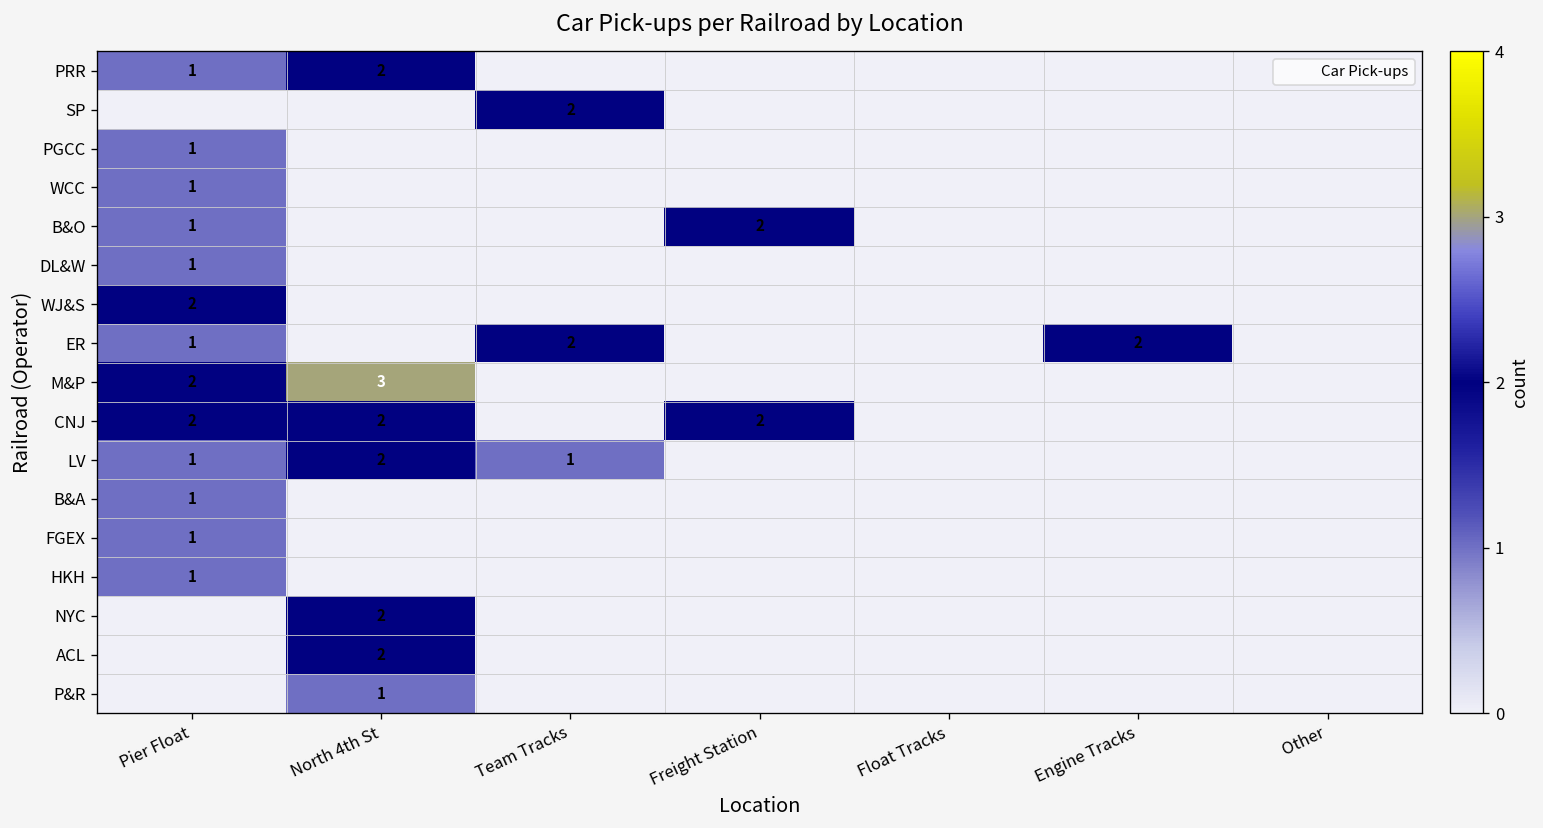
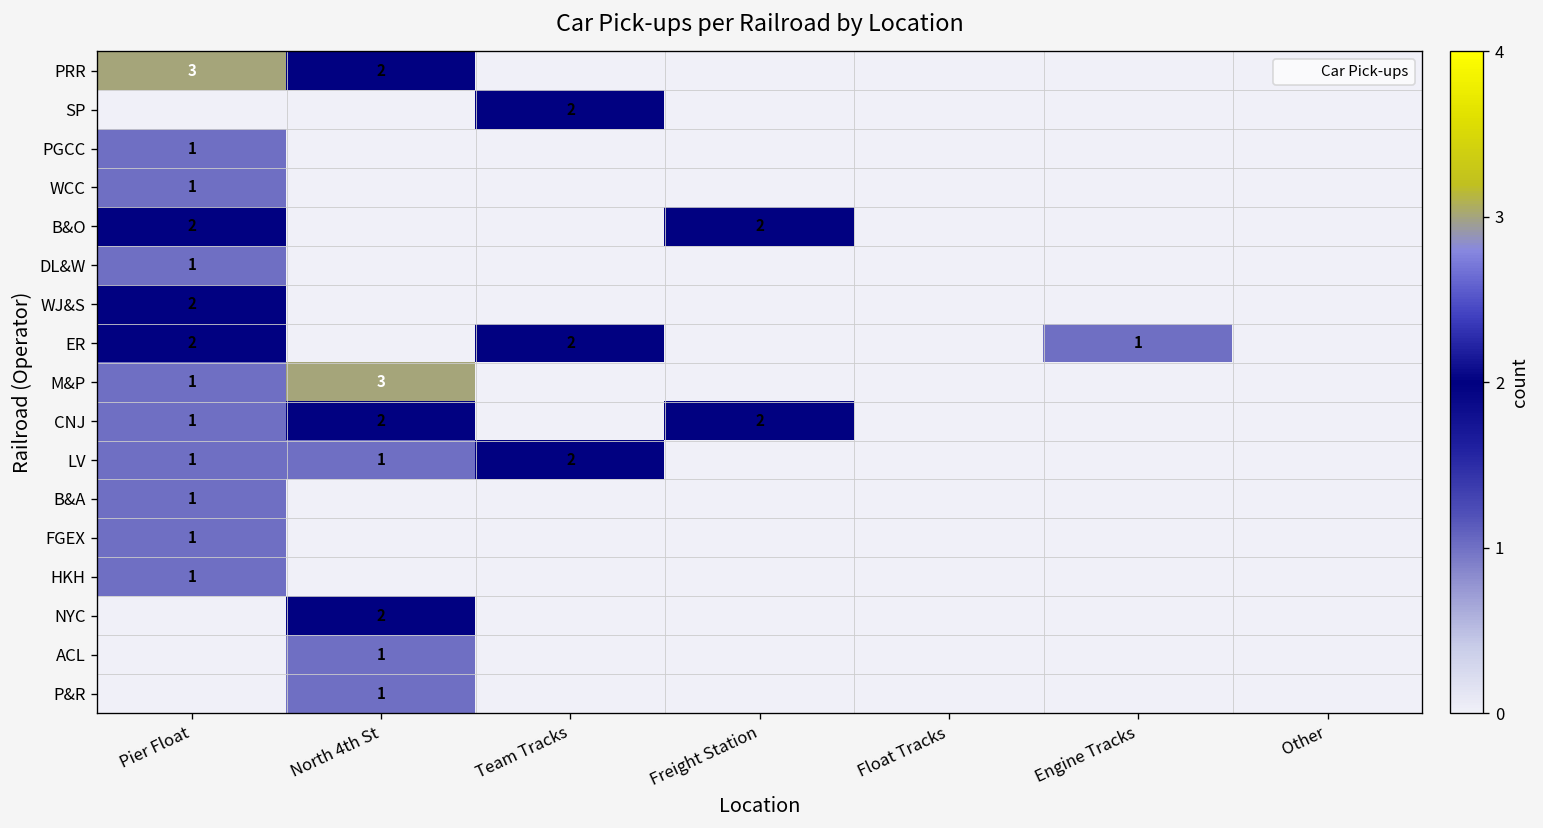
  {
    "PRR": {
-     "Pier Float": 1,
+     "Pier Float": 3,
      "North 4th St": 2
    },
    "SP": {
      "Team Tracks": 2
    },
    "PGCC": {
      "Pier Float": 1
    },
    "WCC": {
      "Pier Float": 1
    },
    "B&O": {
-     "Pier Float": 1,
+     "Pier Float": 2,
      "Freight Station": 2
    },
    "DL&W": {
      "Pier Float": 1
    },
    "WJ&S": {
      "Pier Float": 2
    },
    "ER": {
-     "Pier Float": 1,
+     "Pier Float": 2,
      "Team Tracks": 2,
-     "Engine Tracks": 2
+     "Engine Tracks": 1
    },
    "M&P": {
-     "Pier Float": 2,
+     "Pier Float": 1,
      "North 4th St": 3
    },
    "CNJ": {
-     "Pier Float": 2,
+     "Pier Float": 1,
      "North 4th St": 2,
      "Freight Station": 2
    },
    "LV": {
      "Pier Float": 1,
-     "North 4th St": 2,
-     "Team Tracks": 1
+     "North 4th St": 1,
+     "Team Tracks": 2
    },
    "B&A": {
      "Pier Float": 1
    },
    "FGEX": {
      "Pier Float": 1
    },
    "HKH": {
      "Pier Float": 1
    },
    "NYC": {
      "North 4th St": 2
    },
    "ACL": {
-     "North 4th St": 2
+     "North 4th St": 1
    },
    "P&R": {
      "North 4th St": 1
    }
  }
